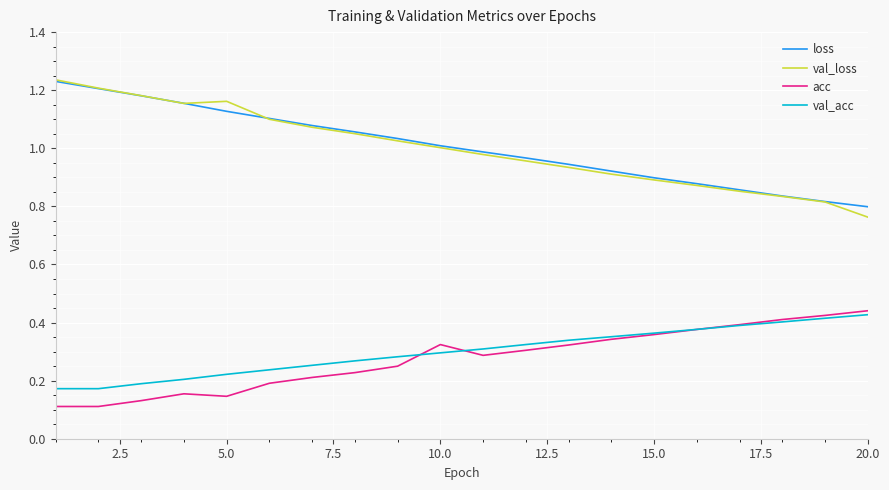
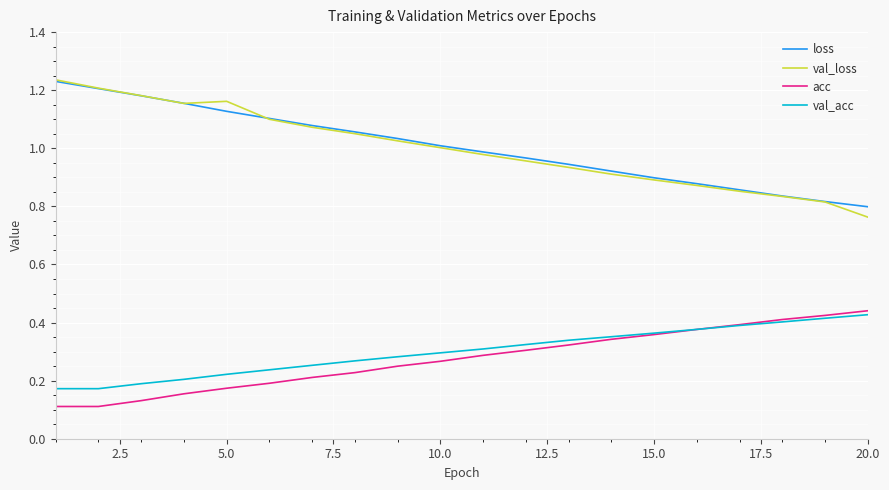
  {
    "val_loss": {
      "5.0": 1.16,
      "20.0": 0.76
    },
    "acc": {
-     "5.0": 0.15,
-     "10.0": 0.32,
+     "5.0": 0.17,
+     "10.0": 0.27,
      "20.0": 0.44
    }
  }
